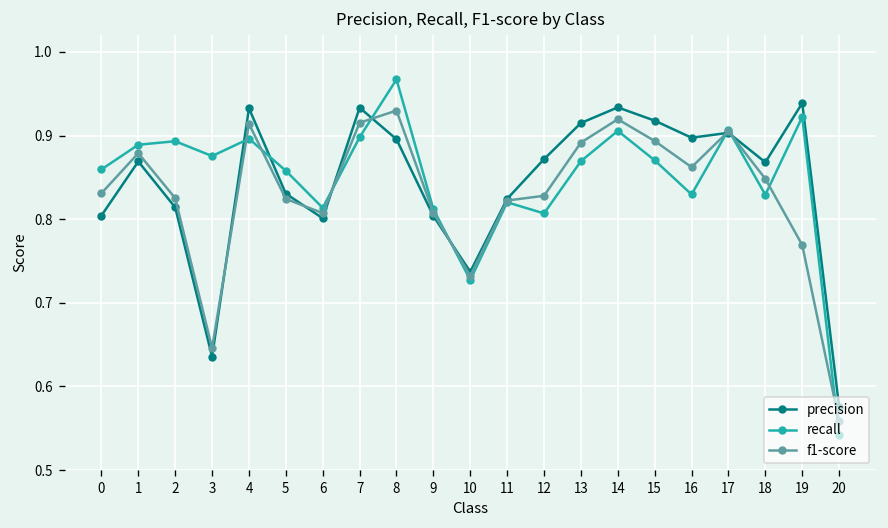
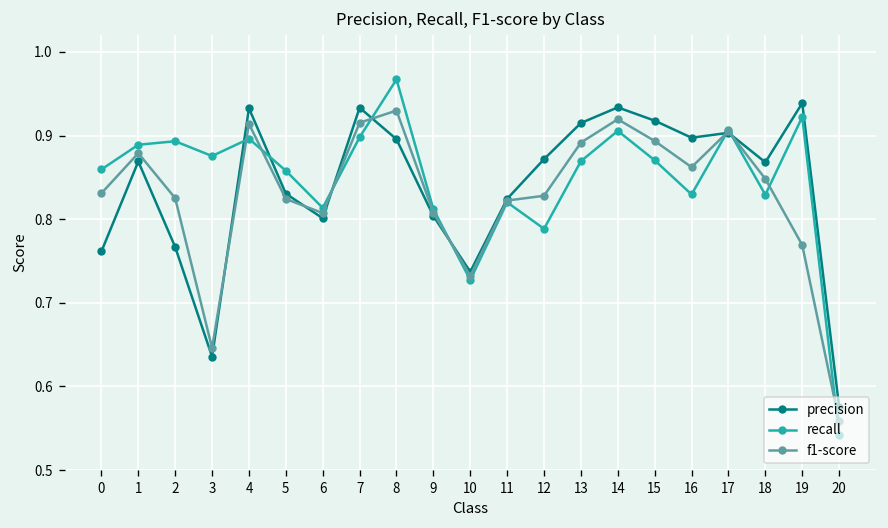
  {
    "precision": {
-     "0": 0.80,
+     "0": 0.76,
      "1": 0.87,
-     "2": 0.81,
+     "2": 0.77,
      "3": 0.64,
      "4": 0.93,
      "5": 0.83,
      "6": 0.80,
      "7": 0.93,
      "8": 0.90,
      "9": 0.80,
      "10": 0.74,
      "12": 0.87,
      "13": 0.92,
      "14": 0.93,
      "15": 0.92,
      "16": 0.90,
      "18": 0.87,
      "19": 0.94
    },
    "recall": {
      "0": 0.86,
      "1": 0.89,
      "2": 0.89,
      "3": 0.88,
      "4": 0.90,
      "5": 0.86,
      "6": 0.81,
      "7": 0.90,
      "8": 0.97,
      "9": 0.81,
      "10": 0.73,
-     "12": 0.81,
+     "12": 0.79,
      "13": 0.87,
      "14": 0.91,
      "15": 0.87,
      "16": 0.83,
      "18": 0.83,
      "19": 0.92
    },
    "f1-score": {
      "0": 0.83,
      "1": 0.88,
      "2": 0.83,
      "3": 0.65,
      "4": 0.91,
      "5": 0.82,
      "6": 0.81,
      "7": 0.92,
      "8": 0.93,
      "9": 0.81,
      "10": 0.73,
      "12": 0.83,
      "13": 0.89,
      "14": 0.92,
      "15": 0.89,
      "16": 0.86,
      "18": 0.85,
      "19": 0.77
    }
  }
